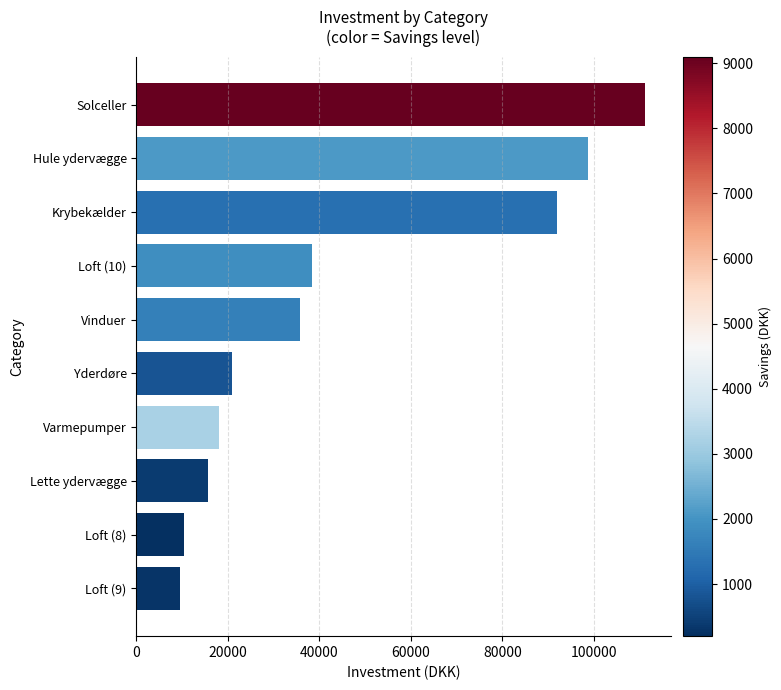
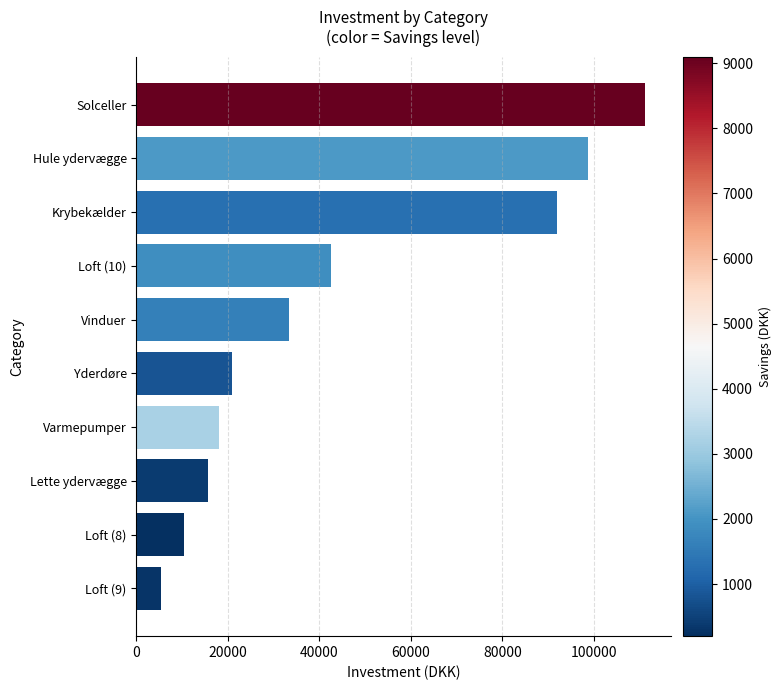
  {
    "Solceller": 111000,
    "Hule ydervægge": 99000,
    "Krybekælder": 92000,
-   "Loft (10)": 38000,
-   "Vinduer": 36000,
+   "Loft (10)": 42000,
+   "Vinduer": 33000,
    "Yderdøre": 21000,
    "Varmepumper": 18000,
    "Lette ydervægge": 16000,
    "Loft (8)": 10000,
-   "Loft (9)": 10000
+   "Loft (9)": 5000
  }
